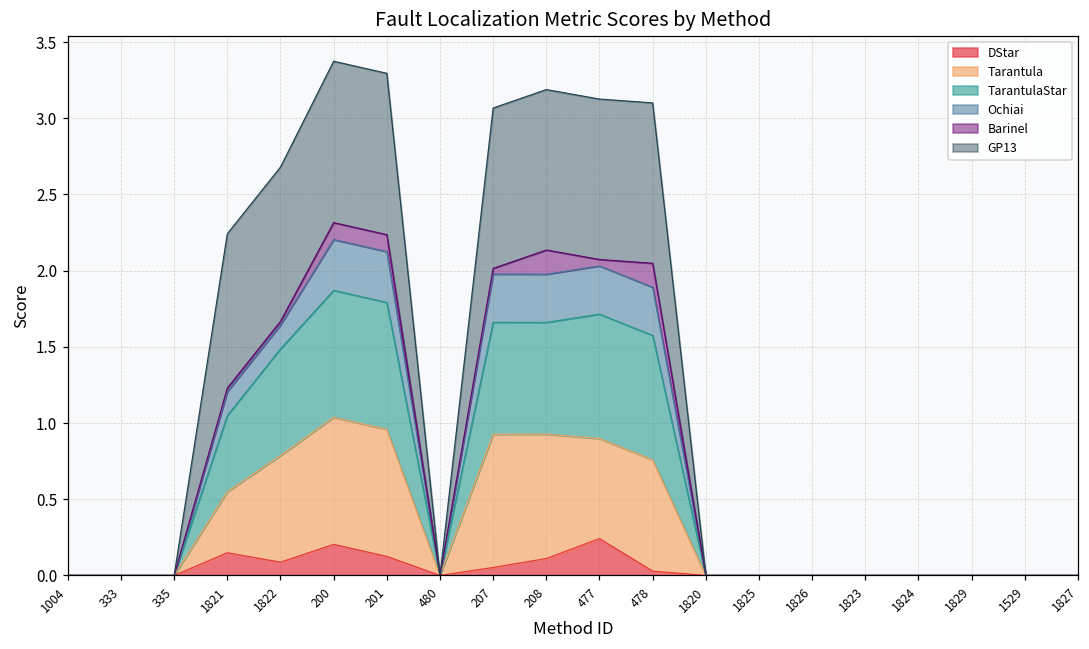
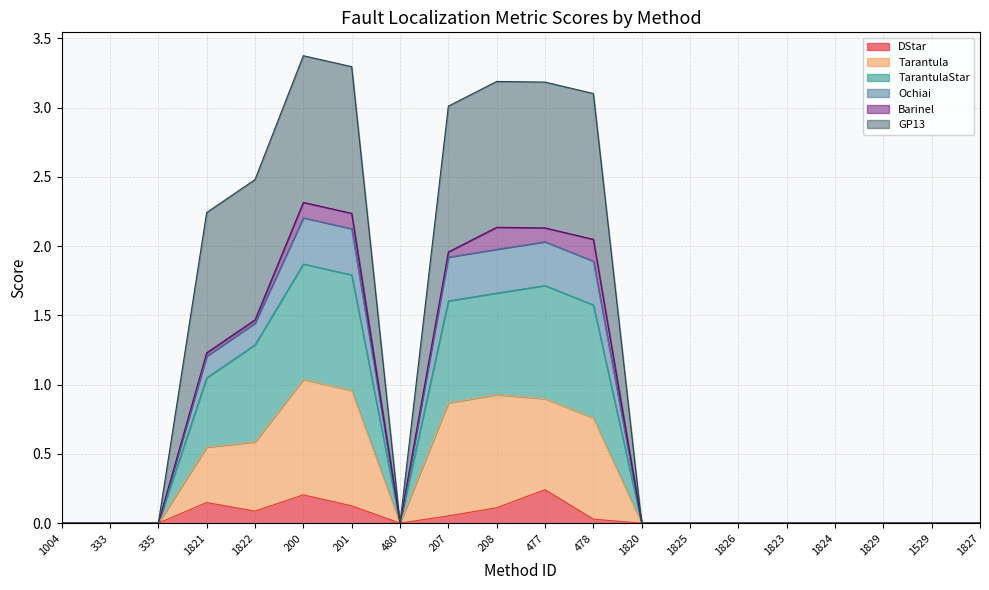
  {
    "DStar": {
      "1821": 0.15,
      "1822": 0.09,
      "200": 0.20,
      "201": 0.13,
      "207": 0.05,
      "208": 0.11,
      "477": 0.24,
      "478": 0.03
    },
    "Tarantula": {
      "1821": 0.40,
-     "1822": 0.7,
+     "1822": 0.5,
      "200": 0.83,
      "201": 0.83,
-     "207": 0.87,
+     "207": 0.82,
      "208": 0.82,
      "477": 0.66,
      "478": 0.73
    },
    "Barinel": {
      "1821": 0.02,
      "1822": 0.02,
      "200": 0.11,
      "201": 0.11,
      "207": 0.04,
      "208": 0.16,
-     "477": 0.04,
+     "477": 0.10,
      "478": 0.16
    }
  }
